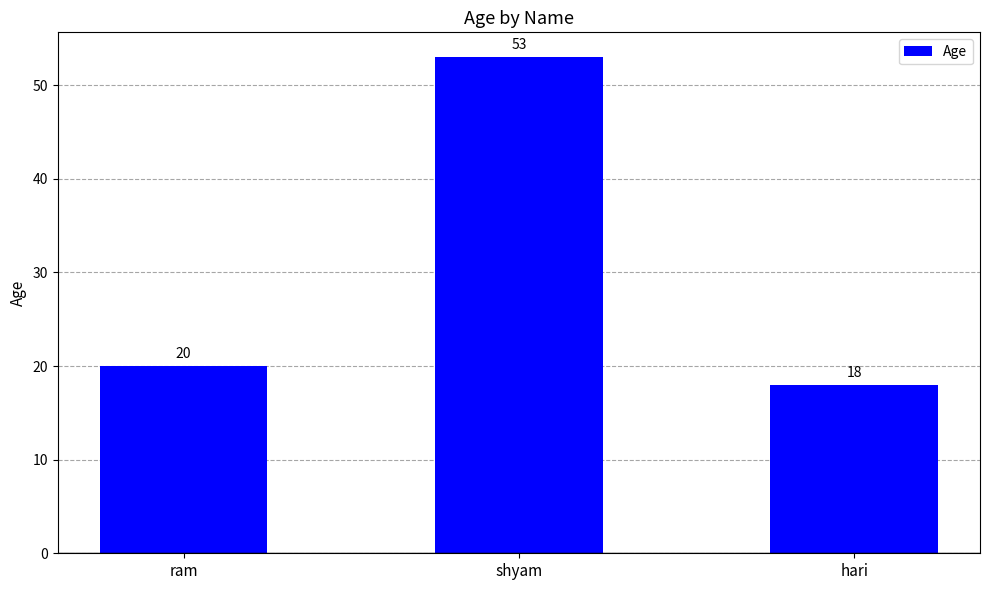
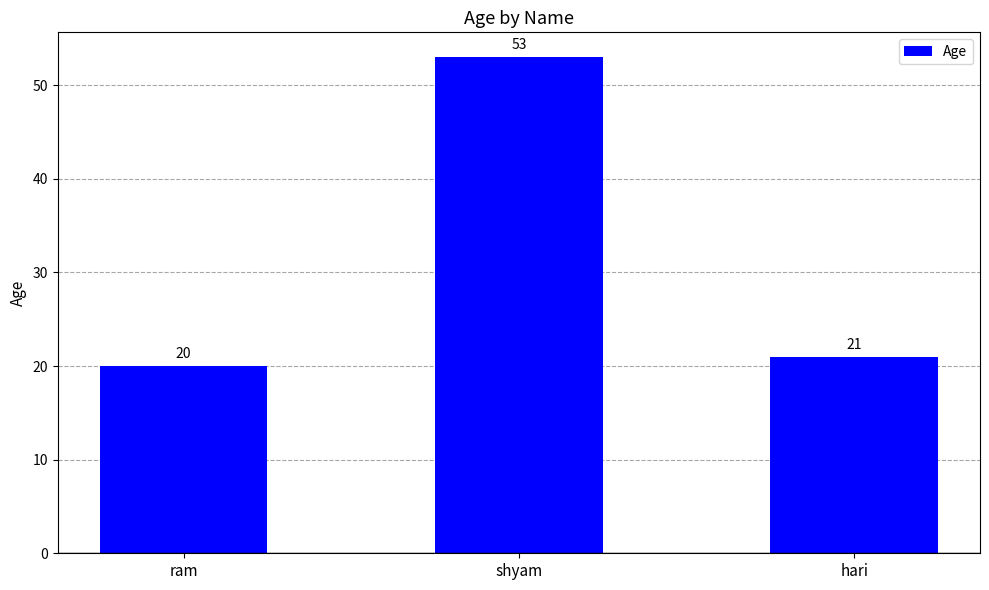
  {
    "ram": 20,
    "shyam": 53,
-   "hari": 18
+   "hari": 21
  }
